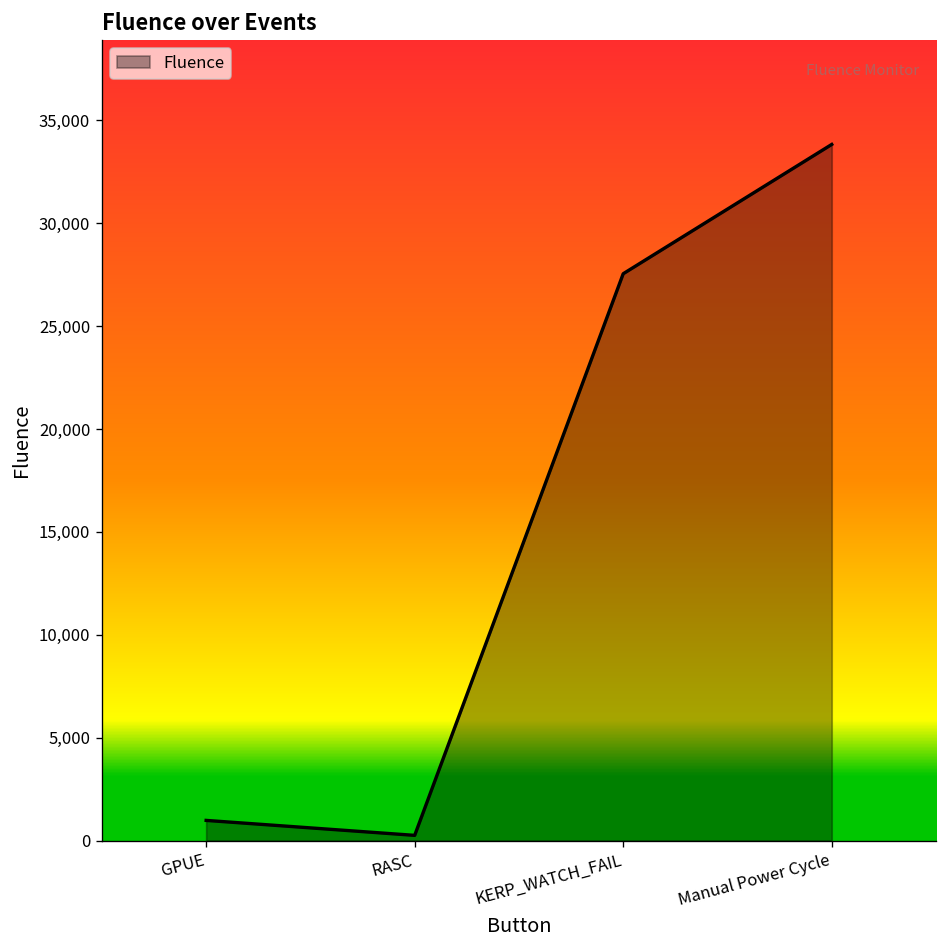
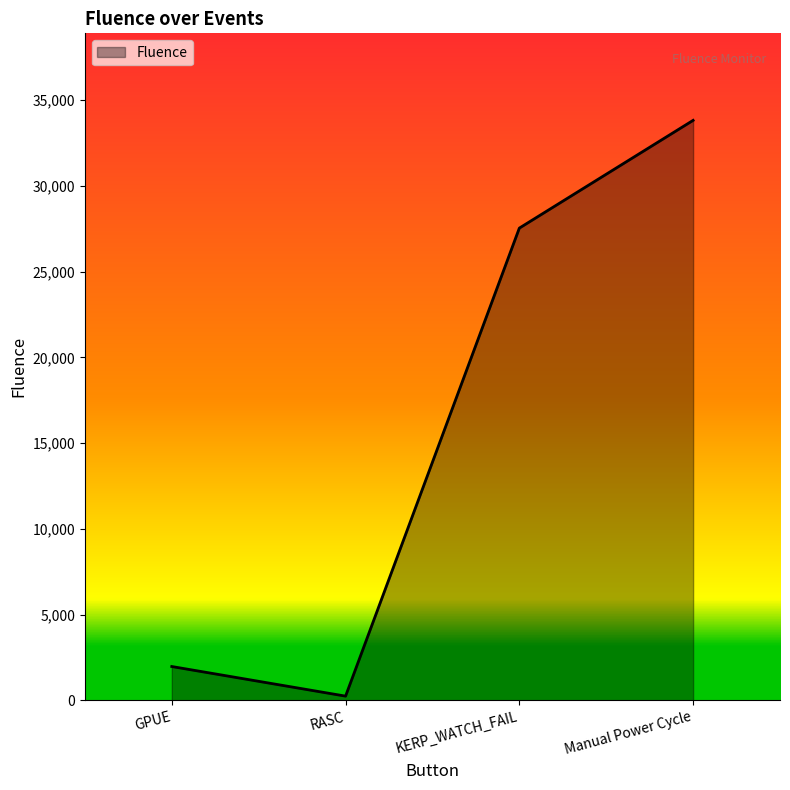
  {
-   "GPUE": "1,000",
+   "GPUE": "2,000",
    "RASC": "300",
    "KERP_WATCH_FAIL": "27,500",
    "Manual Power Cycle": "33,800"
  }
